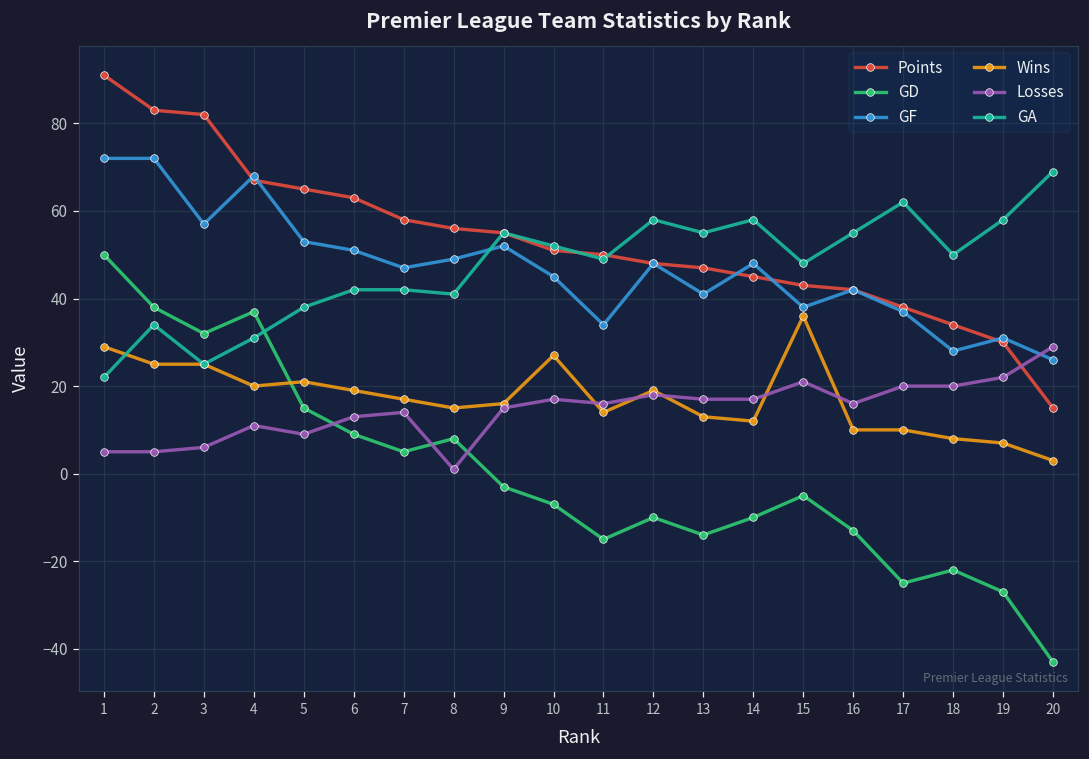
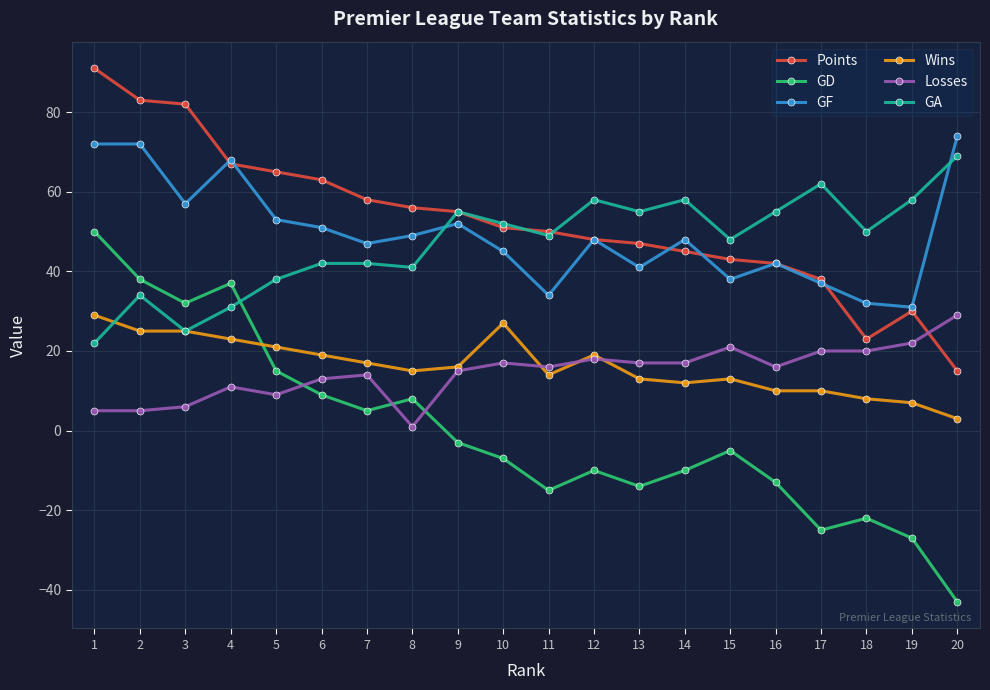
  {
    "Points": {
      "1": 91,
      "2": 83,
      "3": 82,
      "4": 67,
      "5": 65,
      "6": 63,
      "7": 58,
      "8": 56,
      "10": 51,
      "11": 50,
      "13": 47,
      "14": 45,
      "15": 43,
      "17": 38,
-     "18": 34,
+     "18": 23,
      "19": 30,
      "20": 15
    },
    "GF": {
      "1": 72,
      "2": 72,
      "3": 57,
      "4": 68,
      "5": 53,
      "6": 51,
      "7": 47,
      "8": 49,
      "9": 52,
      "10": 45,
      "11": 34,
      "13": 41,
      "14": 48,
      "15": 38,
      "17": 37,
-     "18": 28,
+     "18": 32,
      "19": 31,
-     "20": 26
+     "20": 74
    },
    "Wins": {
      "1": 29,
      "2": 25,
-     "4": 20,
+     "4": 23,
      "5": 21,
      "6": 19,
      "7": 17,
      "8": 15,
      "9": 16,
      "10": 27,
      "11": 14,
      "12": 19,
      "13": 13,
      "14": 12,
-     "15": 36,
+     "15": 13,
      "16": 10,
      "17": 10,
      "18": 8,
      "19": 7,
      "20": 3
    },
    "Losses": {
      "1": 5,
      "2": 5,
      "3": 6,
      "4": 11,
      "5": 9,
      "6": 13,
      "7": 14,
      "8": 1,
      "9": 15,
      "10": 17,
      "11": 16,
      "12": 18,
      "13": 17,
      "14": 17,
      "15": 21,
      "16": 16,
      "17": 20,
      "18": 20,
      "19": 22,
      "20": 29
    }
  }
